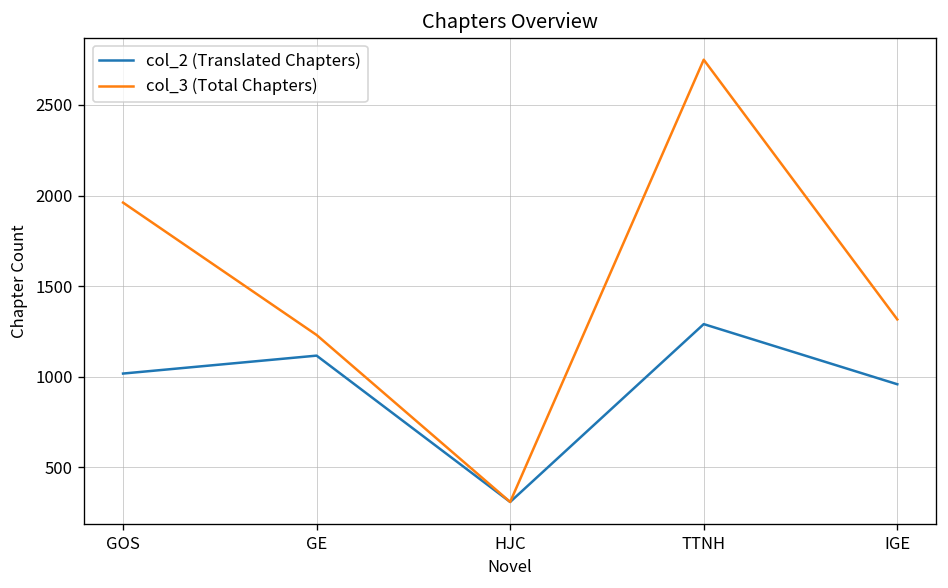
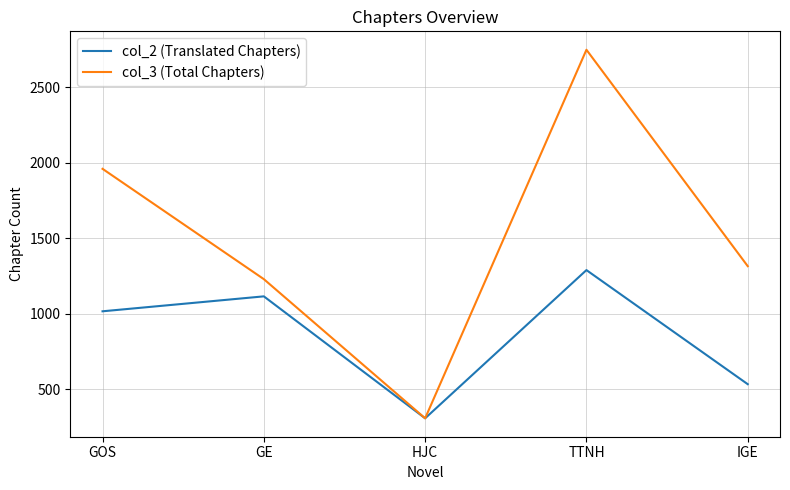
  {
    "col_2 (Translated Chapters)": {
      "GOS": 1020,
      "GE": 1120,
      "TTNH": 1290,
-     "IGE": 960
+     "IGE": 530
    },
    "col_3 (Total Chapters)": {
      "GOS": 1960,
      "GE": 1230,
      "TTNH": 2750,
      "IGE": 1320
    }
  }
